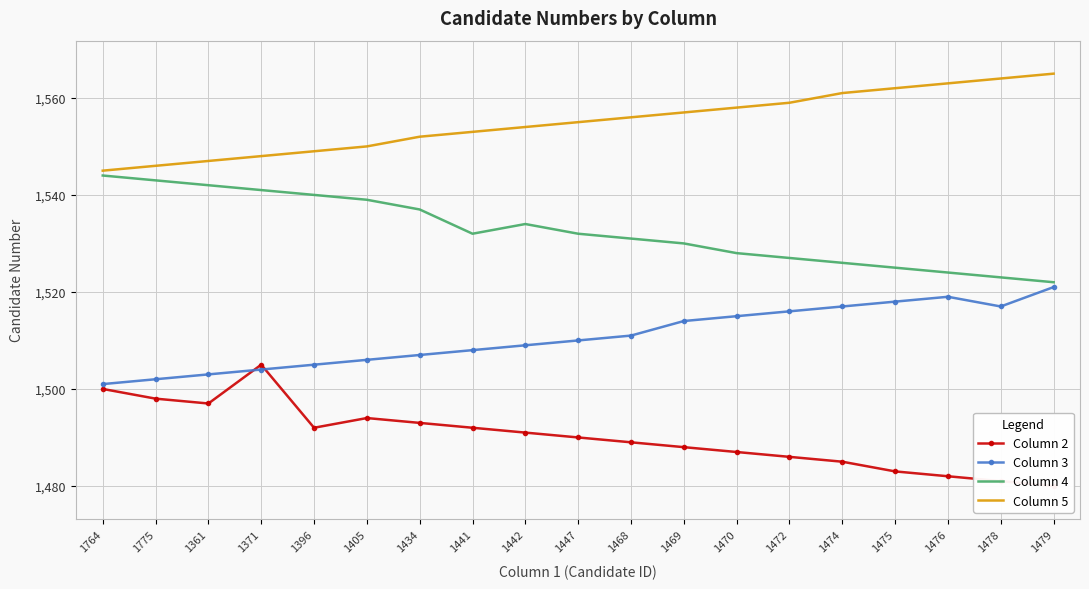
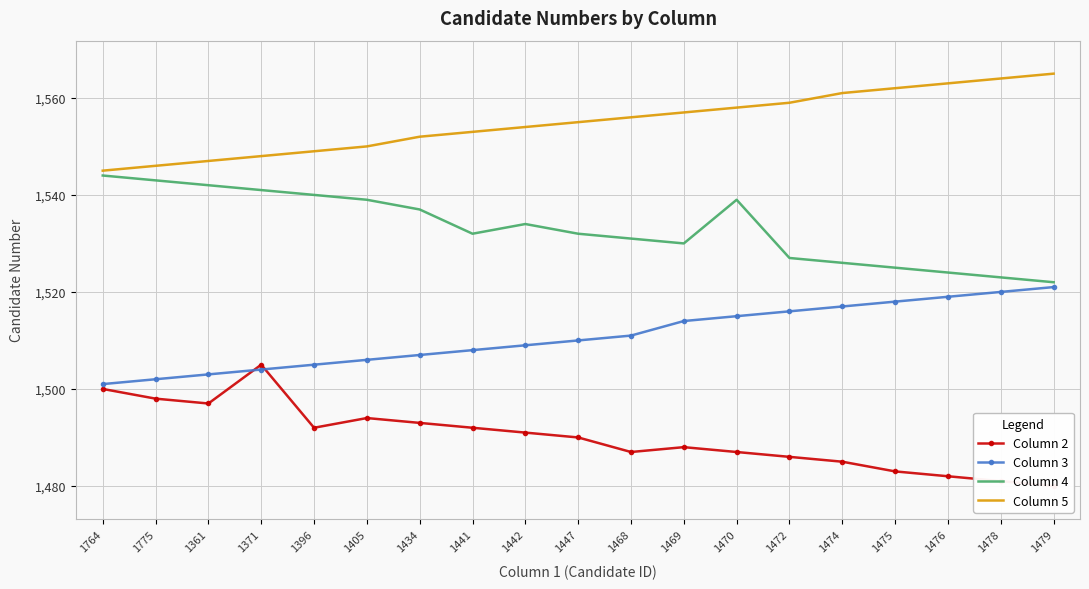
  {
    "Column 2": {
      "1764": "1,500",
      "1775": "1,498",
      "1361": "1,497",
      "1371": "1,505",
      "1396": "1,492",
      "1405": "1,494",
      "1434": "1,493",
      "1441": "1,492",
      "1442": "1,491",
      "1447": "1,490",
-     "1468": "1,489",
+     "1468": "1,487",
      "1469": "1,488",
      "1470": "1,487",
      "1472": "1,486",
      "1474": "1,485",
      "1475": "1,483",
      "1476": "1,482"
    },
    "Column 3": {
      "1764": "1,501",
      "1775": "1,502",
      "1361": "1,503",
      "1371": "1,504",
      "1396": "1,505",
      "1405": "1,506",
      "1434": "1,507",
      "1441": "1,508",
      "1442": "1,509",
      "1447": "1,510",
      "1468": "1,511",
      "1469": "1,514",
      "1470": "1,515",
      "1472": "1,516",
      "1474": "1,517",
      "1475": "1,518",
      "1476": "1,519",
-     "1478": "1,517",
+     "1478": "1,520",
      "1479": "1,521"
    },
    "Column 4": {
      "1764": "1,544",
      "1775": "1,543",
      "1361": "1,542",
      "1371": "1,541",
      "1396": "1,540",
      "1405": "1,539",
      "1434": "1,537",
      "1441": "1,532",
      "1442": "1,534",
      "1447": "1,532",
      "1468": "1,531",
      "1469": "1,530",
-     "1470": "1,528",
+     "1470": "1,539",
      "1472": "1,527",
      "1474": "1,526",
      "1475": "1,525",
      "1476": "1,524",
      "1478": "1,523",
      "1479": "1,522"
    },
    "Column 5": {
      "1764": "1,545",
      "1775": "1,546",
      "1361": "1,547",
      "1371": "1,548",
      "1396": "1,549",
      "1405": "1,550",
      "1434": "1,552",
      "1441": "1,553",
      "1442": "1,554",
      "1447": "1,555",
      "1468": "1,556",
      "1469": "1,557",
      "1470": "1,558",
      "1472": "1,559",
      "1474": "1,561",
      "1475": "1,562",
      "1476": "1,563",
      "1478": "1,564",
      "1479": "1,565"
    }
  }
